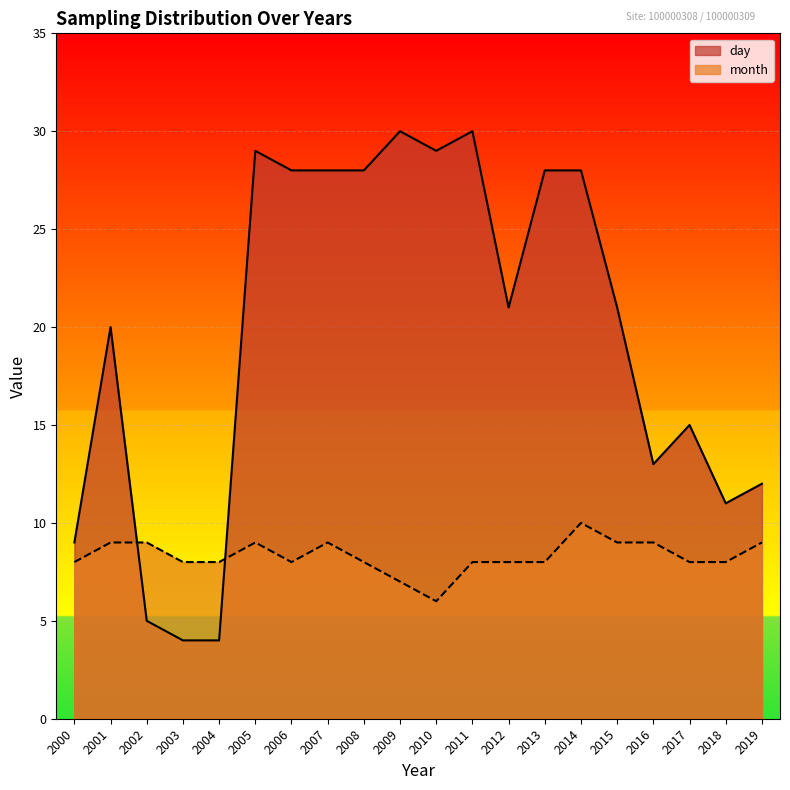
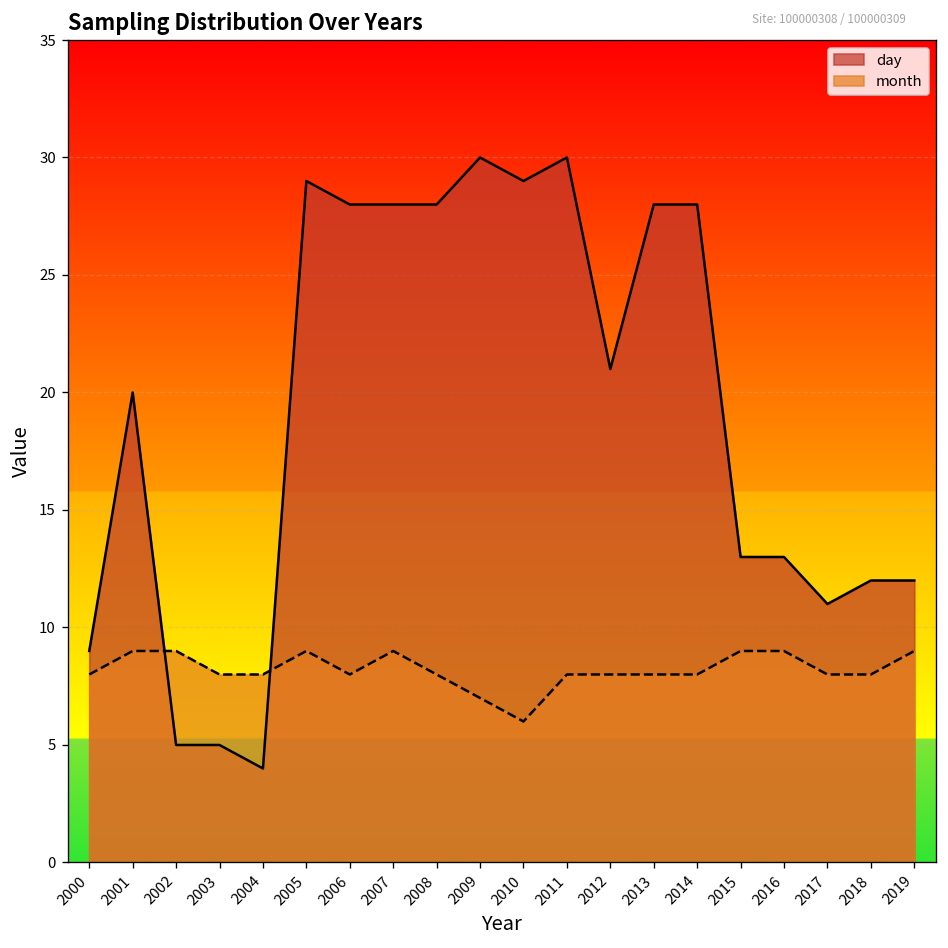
  {
    "day": {
      "2000": 9,
      "2001": 20,
      "2002": 5,
-     "2003": 4,
+     "2003": 5,
      "2004": 4,
      "2005": 29,
      "2006": 28,
      "2007": 28,
      "2008": 28,
      "2009": 30,
      "2010": 29,
      "2011": 30,
      "2012": 21,
      "2013": 28,
      "2014": 28,
-     "2015": 21,
+     "2015": 13,
      "2016": 13,
-     "2017": 15,
-     "2018": 11,
+     "2017": 11,
+     "2018": 12,
      "2019": 12
    },
    "month": {
      "2000": 8,
      "2001": 9,
      "2002": 9,
      "2003": 8,
      "2004": 8,
      "2005": 9,
      "2006": 8,
      "2007": 9,
      "2008": 8,
      "2009": 7,
      "2010": 6,
      "2011": 8,
      "2012": 8,
      "2013": 8,
-     "2014": 10,
+     "2014": 8,
      "2015": 9,
      "2016": 9,
      "2017": 8,
      "2018": 8,
      "2019": 9
    }
  }
